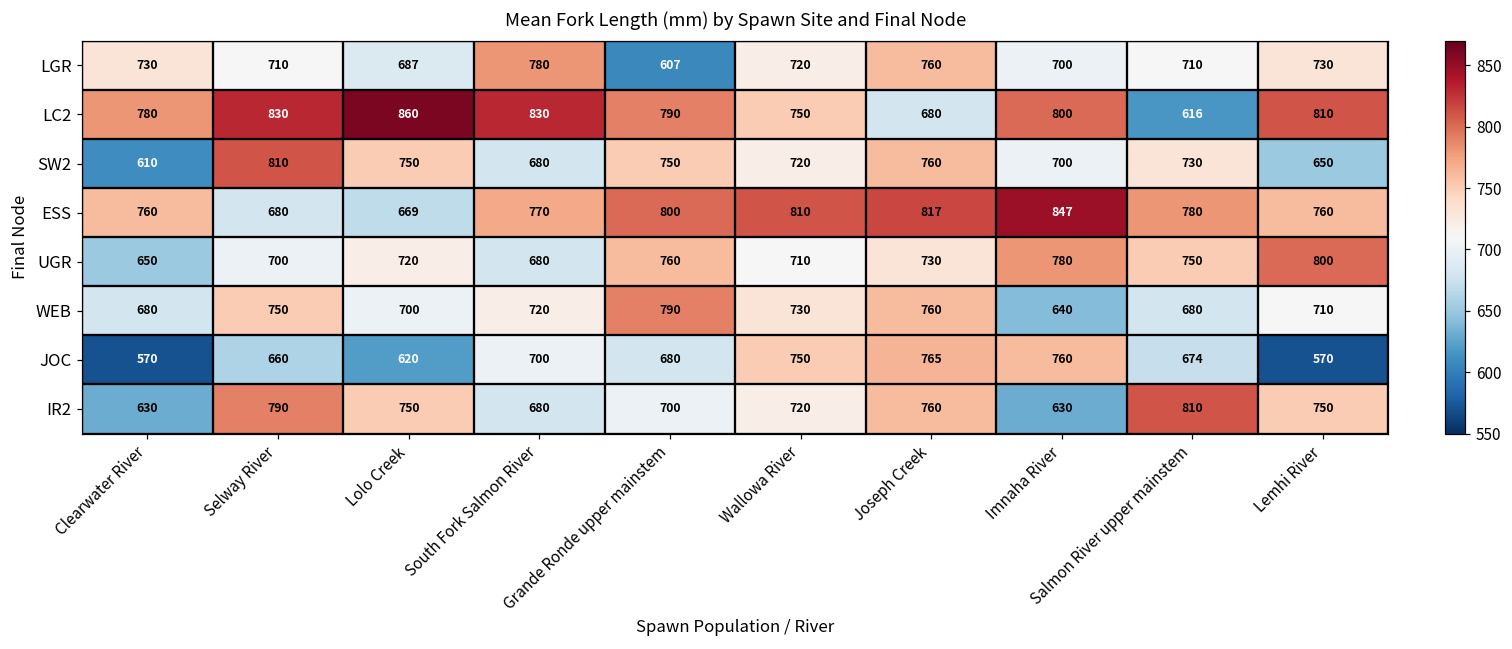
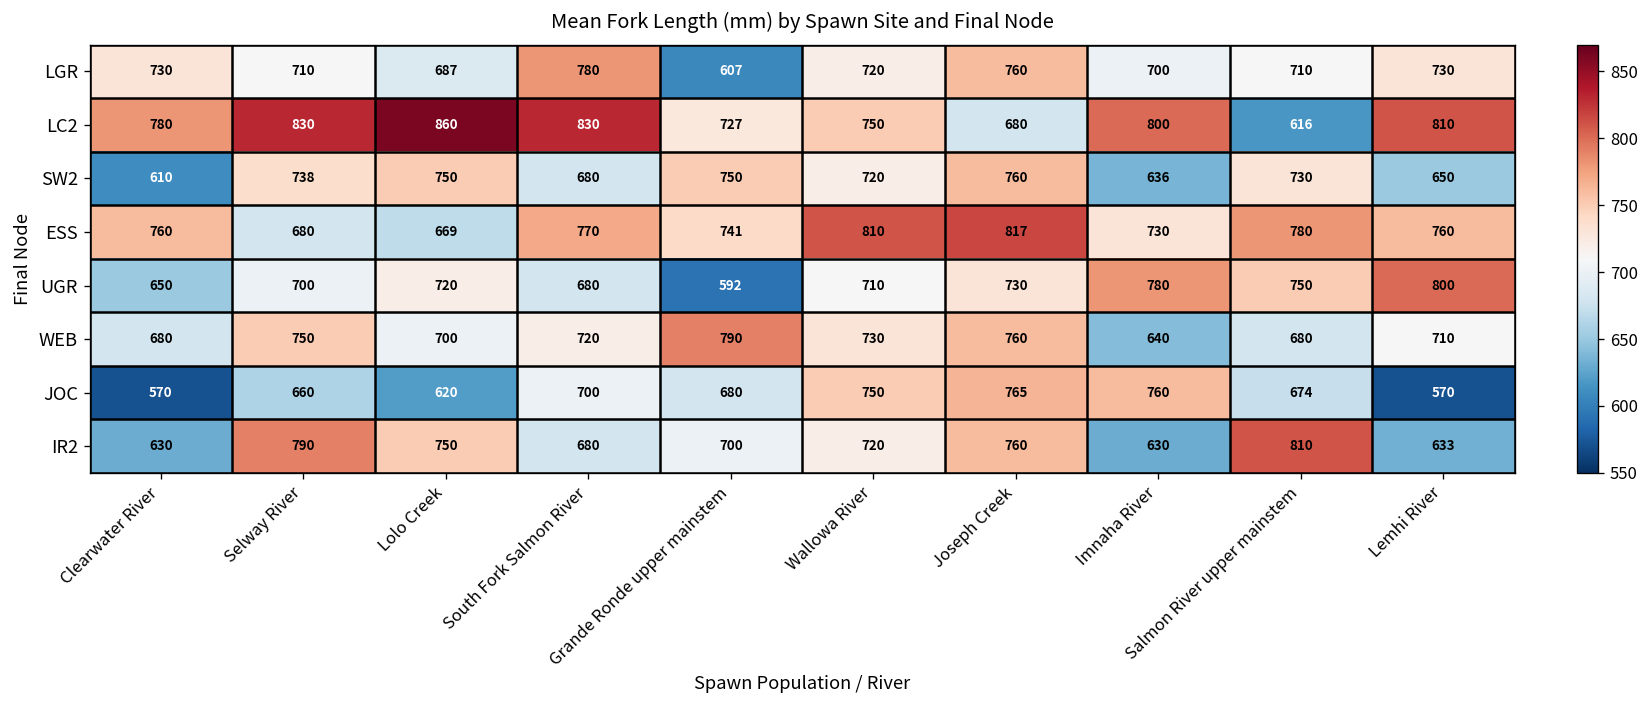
  {
    "LGR": {
      "Clearwater River": 730,
      "Selway River": 710,
      "Lolo Creek": 687,
      "South Fork Salmon River": 780,
      "Grande Ronde upper mainstem": 607,
      "Wallowa River": 720,
      "Joseph Creek": 760,
      "Imnaha River": 700,
      "Salmon River upper mainstem": 710,
      "Lemhi River": 730
    },
    "LC2": {
      "Clearwater River": 780,
      "Selway River": 830,
      "Lolo Creek": 860,
      "South Fork Salmon River": 830,
-     "Grande Ronde upper mainstem": 790,
+     "Grande Ronde upper mainstem": 727,
      "Wallowa River": 750,
      "Joseph Creek": 680,
      "Imnaha River": 800,
      "Salmon River upper mainstem": 616,
      "Lemhi River": 810
    },
    "SW2": {
      "Clearwater River": 610,
-     "Selway River": 810,
+     "Selway River": 738,
      "Lolo Creek": 750,
      "South Fork Salmon River": 680,
      "Grande Ronde upper mainstem": 750,
      "Wallowa River": 720,
      "Joseph Creek": 760,
-     "Imnaha River": 700,
+     "Imnaha River": 636,
      "Salmon River upper mainstem": 730,
      "Lemhi River": 650
    },
    "ESS": {
      "Clearwater River": 760,
      "Selway River": 680,
      "Lolo Creek": 669,
      "South Fork Salmon River": 770,
-     "Grande Ronde upper mainstem": 800,
+     "Grande Ronde upper mainstem": 741,
      "Wallowa River": 810,
      "Joseph Creek": 817,
-     "Imnaha River": 847,
+     "Imnaha River": 730,
      "Salmon River upper mainstem": 780,
      "Lemhi River": 760
    },
    "UGR": {
      "Clearwater River": 650,
      "Selway River": 700,
      "Lolo Creek": 720,
      "South Fork Salmon River": 680,
-     "Grande Ronde upper mainstem": 760,
+     "Grande Ronde upper mainstem": 592,
      "Wallowa River": 710,
      "Joseph Creek": 730,
      "Imnaha River": 780,
      "Salmon River upper mainstem": 750,
      "Lemhi River": 800
    },
    "WEB": {
      "Clearwater River": 680,
      "Selway River": 750,
      "Lolo Creek": 700,
      "South Fork Salmon River": 720,
      "Grande Ronde upper mainstem": 790,
      "Wallowa River": 730,
      "Joseph Creek": 760,
      "Imnaha River": 640,
      "Salmon River upper mainstem": 680,
      "Lemhi River": 710
    },
    "JOC": {
      "Clearwater River": 570,
      "Selway River": 660,
      "Lolo Creek": 620,
      "South Fork Salmon River": 700,
      "Grande Ronde upper mainstem": 680,
      "Wallowa River": 750,
      "Joseph Creek": 765,
      "Imnaha River": 760,
      "Salmon River upper mainstem": 674,
      "Lemhi River": 570
    },
    "IR2": {
      "Clearwater River": 630,
      "Selway River": 790,
      "Lolo Creek": 750,
      "South Fork Salmon River": 680,
      "Grande Ronde upper mainstem": 700,
      "Wallowa River": 720,
      "Joseph Creek": 760,
      "Imnaha River": 630,
      "Salmon River upper mainstem": 810,
-     "Lemhi River": 750
+     "Lemhi River": 633
    }
  }
